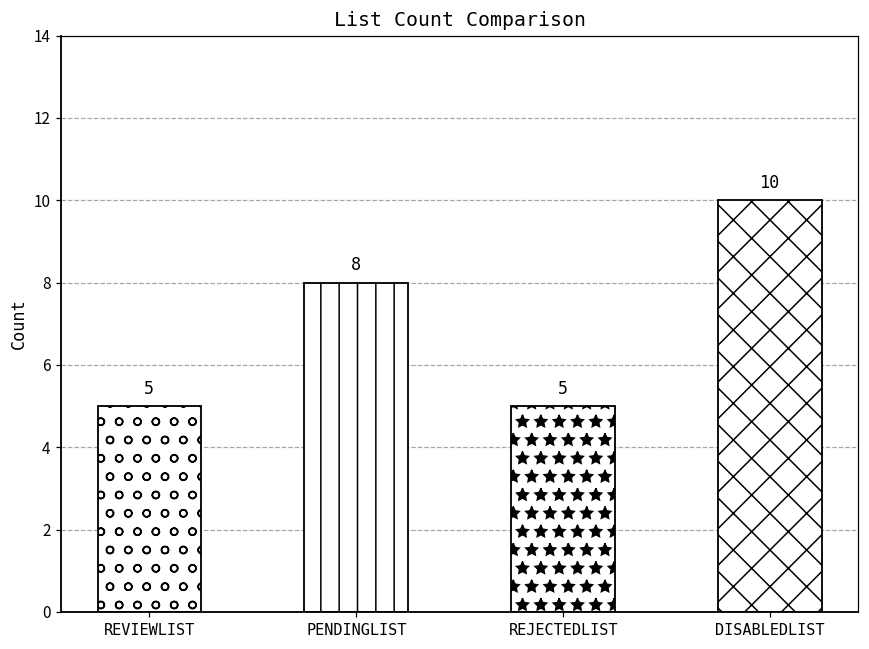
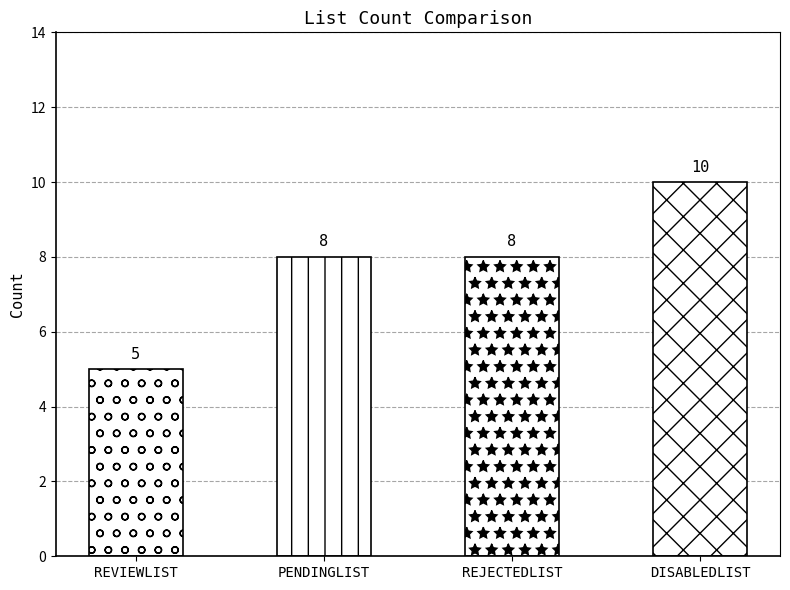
  {
    "REVIEWLIST": 5,
    "PENDINGLIST": 8,
-   "REJECTEDLIST": 5,
+   "REJECTEDLIST": 8,
    "DISABLEDLIST": 10
  }
